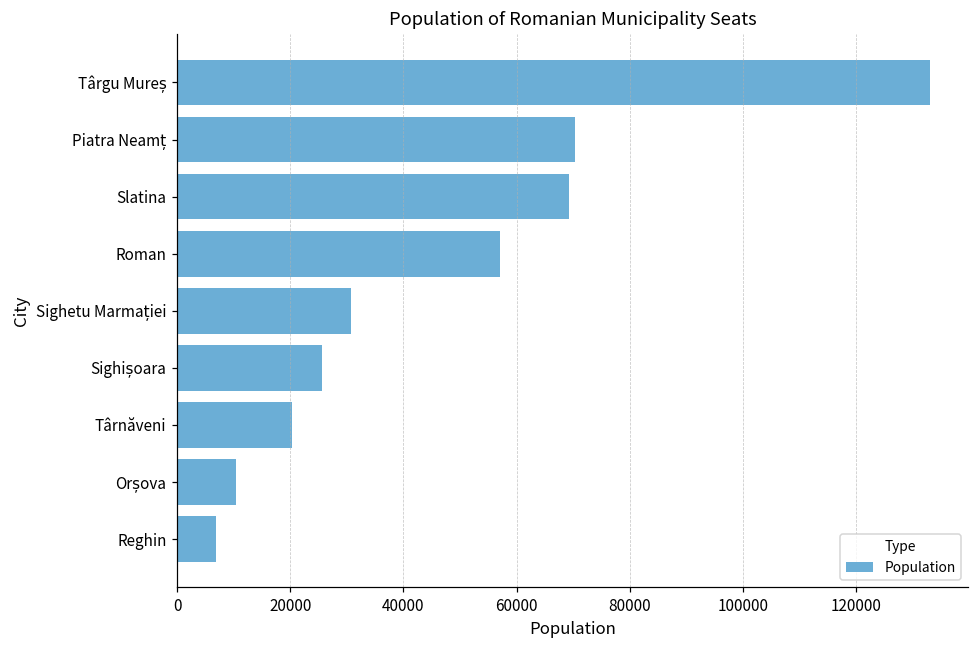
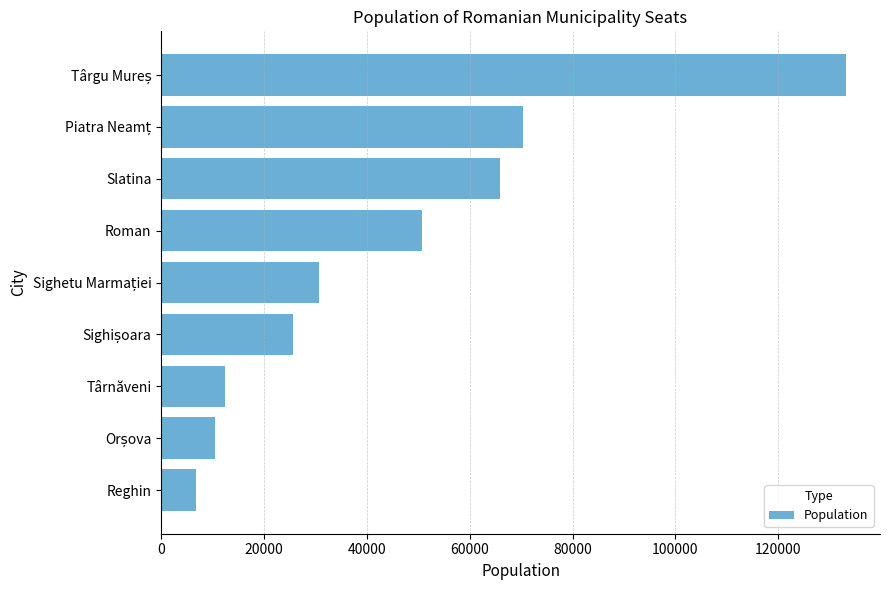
  {
    "Târgu Mureș": 133000,
    "Piatra Neamț": 70000,
-   "Slatina": 69000,
-   "Roman": 57000,
+   "Slatina": 66000,
+   "Roman": 51000,
    "Sighetu Marmației": 31000,
    "Sighișoara": 26000,
-   "Târnăveni": 20000,
+   "Târnăveni": 12000,
    "Orșova": 10000,
    "Reghin": 7000
  }
